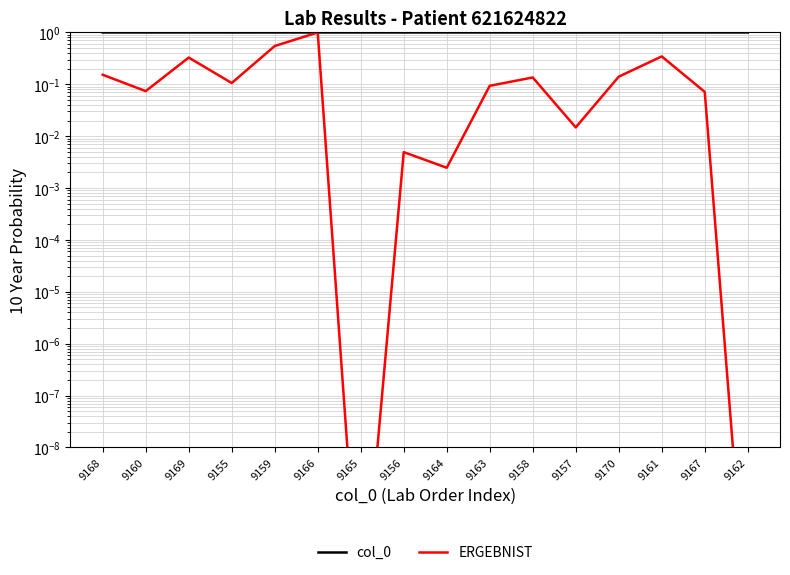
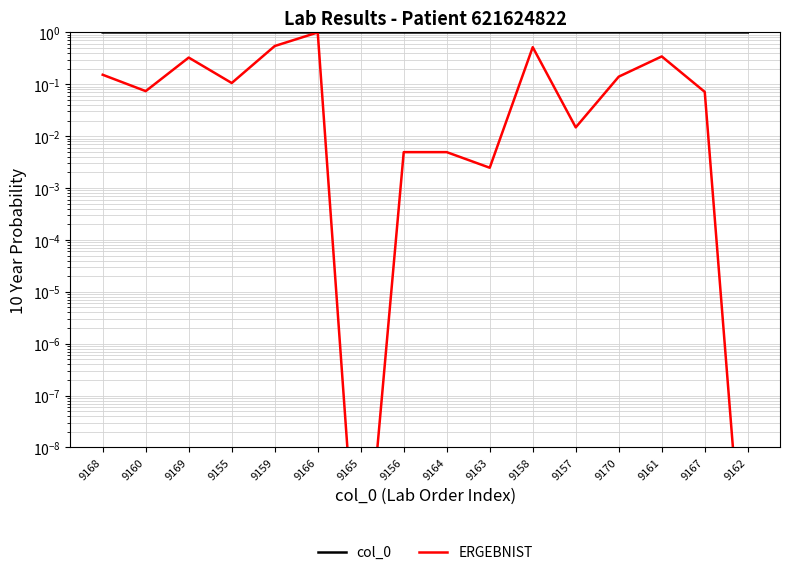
  {
    "col_0": {
      "9168": 1.0,
      "9160": 1.0,
      "9169": 1.0,
      "9155": 1.0,
      "9159": 1.0,
      "9165": 1.0,
      "9156": 1.0,
      "9164": 1.0,
      "9163": 1.0,
      "9158": 1.0,
      "9157": 1.0,
      "9170": 1.0,
      "9161": 1.0,
      "9167": 1.0,
      "9162": 1.0
    },
    "ERGEBNIST": {
      "9168": 0.15,
      "9160": 0.07,
      "9169": 0.3,
      "9155": 0.11,
      "9159": 0.5,
      "9156": 0.005,
-     "9164": 0.002,
-     "9163": 0.09,
-     "9158": 0.14,
+     "9164": 0.005,
+     "9163": 0.002,
+     "9158": 0.5,
      "9157": 0.015,
      "9170": 0.14,
      "9161": 0.3,
      "9167": 0.07
    }
  }
